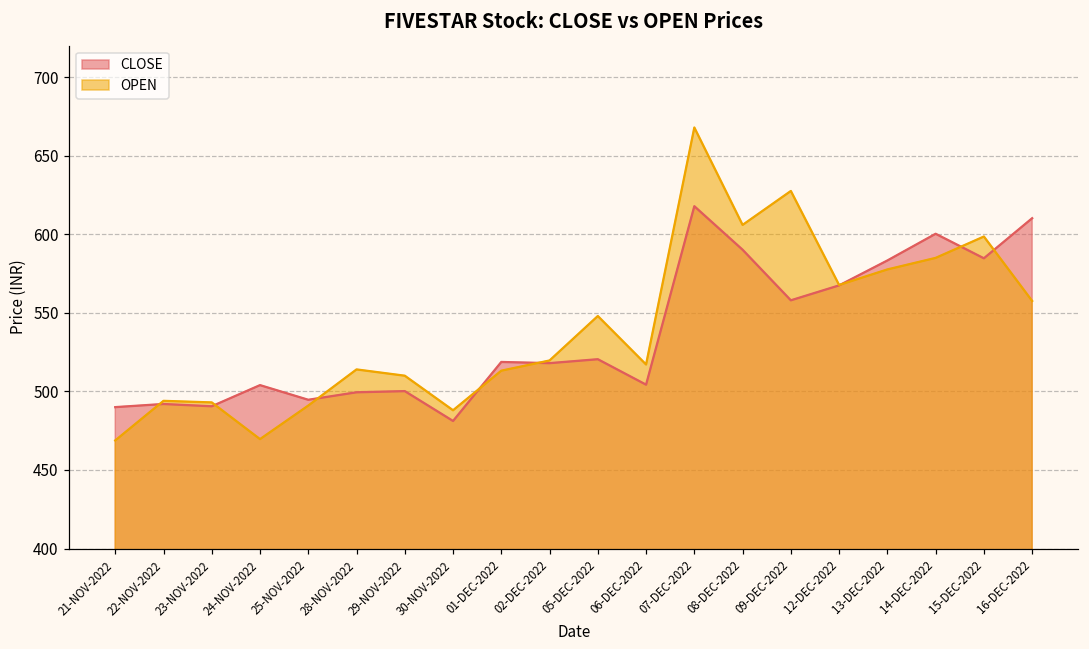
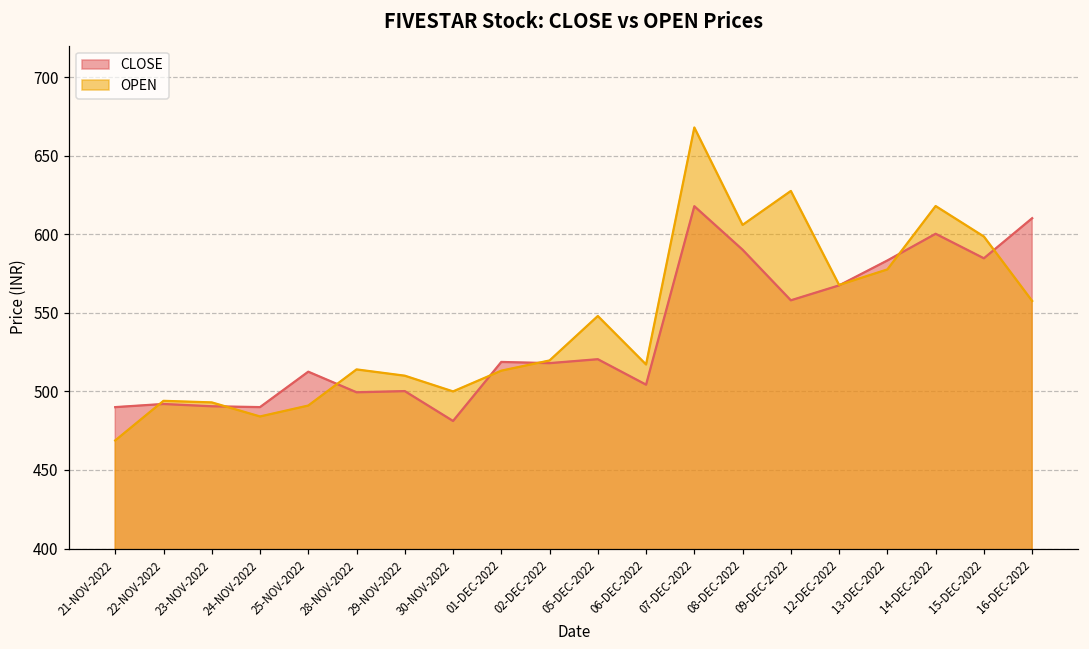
  {
    "CLOSE": {
      "21-NOV-2022": 490,
      "22-NOV-2022": 492,
      "23-NOV-2022": 491,
-     "24-NOV-2022": 504,
-     "25-NOV-2022": 495,
+     "24-NOV-2022": 490,
+     "25-NOV-2022": 513,
      "28-NOV-2022": 499,
      "29-NOV-2022": 500,
      "30-NOV-2022": 481,
      "01-DEC-2022": 519,
      "05-DEC-2022": 521,
      "06-DEC-2022": 504,
      "07-DEC-2022": 618,
      "08-DEC-2022": 590,
      "09-DEC-2022": 558,
      "13-DEC-2022": 583,
      "14-DEC-2022": 600,
      "15-DEC-2022": 585,
      "16-DEC-2022": 610
    },
    "OPEN": {
      "21-NOV-2022": 469,
      "22-NOV-2022": 494,
      "23-NOV-2022": 493,
-     "24-NOV-2022": 470,
+     "24-NOV-2022": 484,
      "25-NOV-2022": 491,
      "28-NOV-2022": 514,
      "29-NOV-2022": 510,
-     "30-NOV-2022": 488,
+     "30-NOV-2022": 500,
      "01-DEC-2022": 513,
      "05-DEC-2022": 548,
      "06-DEC-2022": 517,
      "07-DEC-2022": 668,
      "08-DEC-2022": 606,
      "09-DEC-2022": 628,
      "13-DEC-2022": 578,
-     "14-DEC-2022": 585,
+     "14-DEC-2022": 618,
      "15-DEC-2022": 599,
      "16-DEC-2022": 558
    }
  }
